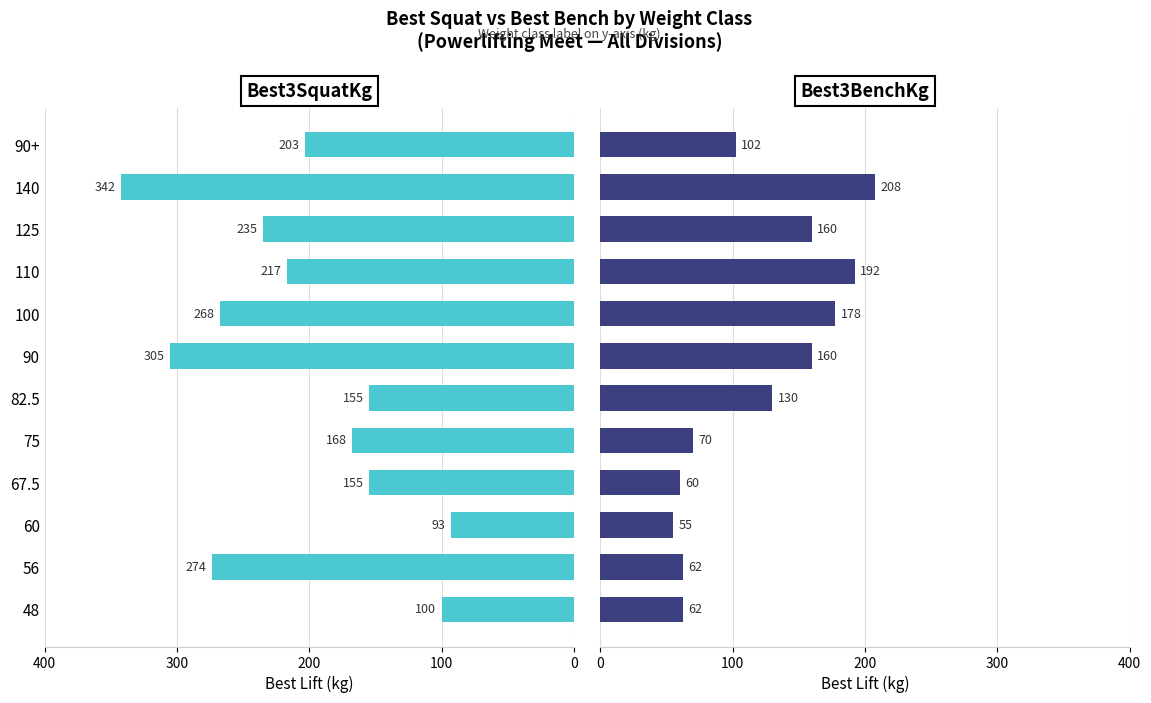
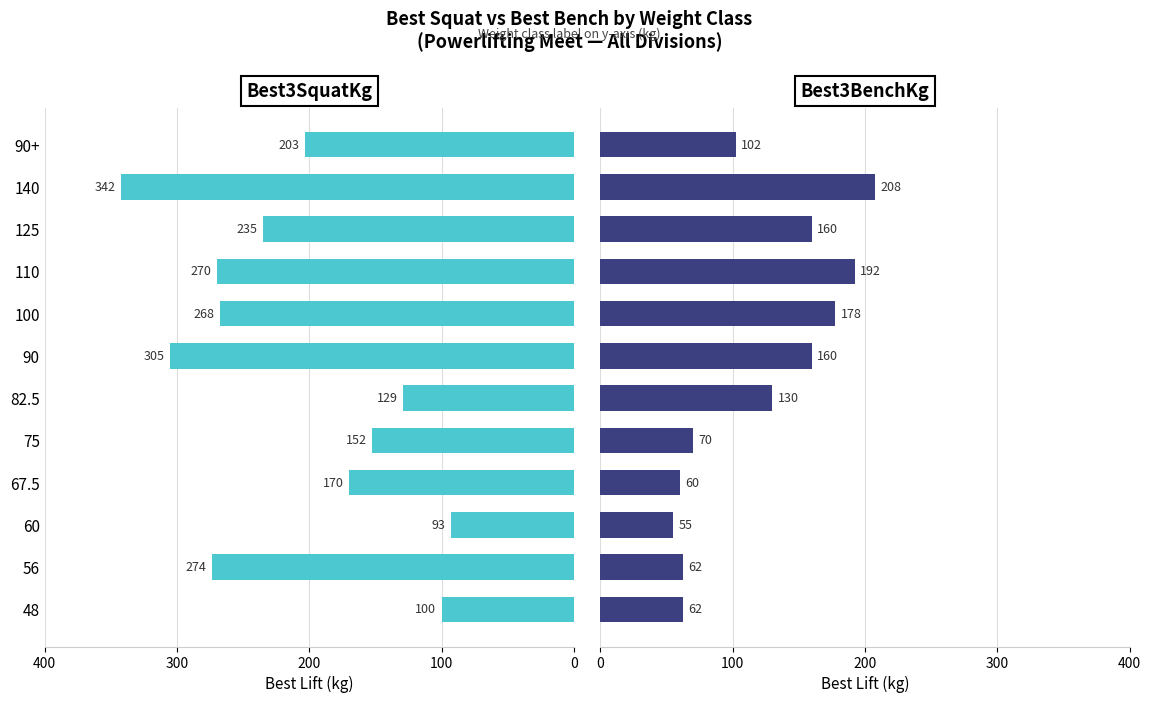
  {
    "Best3SquatKg": {
      "90+": 203,
      "140": 342,
      "125": 235,
-     "110": 217,
+     "110": 270,
      "100": 268,
      "90": 305,
-     "82.5": 155,
-     "75": 168,
-     "67.5": 155,
+     "82.5": 129,
+     "75": 152,
+     "67.5": 170,
      "60": 93,
      "56": 274,
      "48": 100
    }
  }
